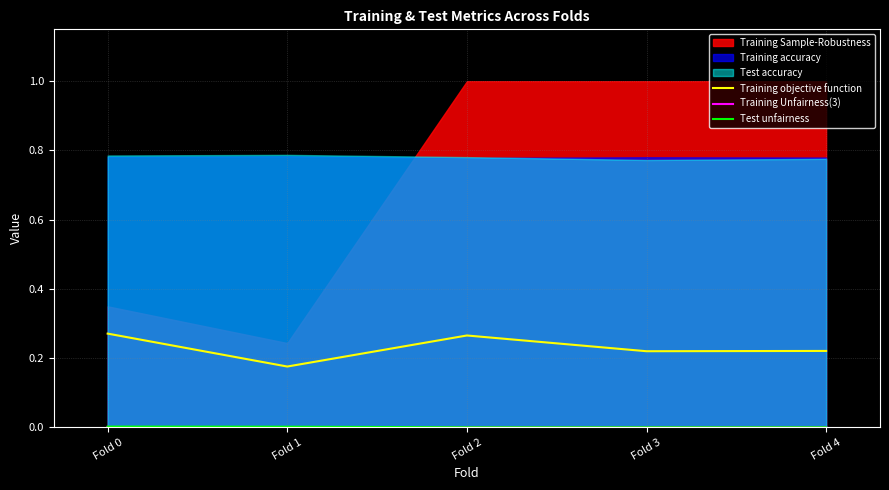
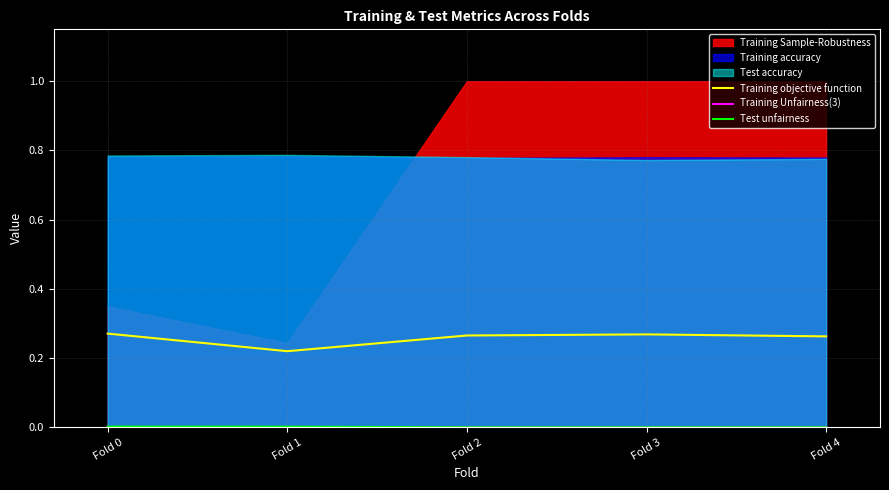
  {
    "Training objective function": {
      "Fold 0": 0.27,
-     "Fold 1": 0.18,
+     "Fold 1": 0.22,
      "Fold 2": 0.27,
-     "Fold 3": 0.22,
-     "Fold 4": 0.22
+     "Fold 3": 0.27,
+     "Fold 4": 0.26
    },
    "Training Sample-Robustness": {
      "Fold 0": 0.35,
      "Fold 1": 0.24,
      "Fold 2": 1.00,
      "Fold 3": 1.00
    },
    "Test unfairness": {
      "Fold 0": 0.00,
      "Fold 1": 0.00,
      "Fold 2": 0.00,
      "Fold 3": 0.00,
      "Fold 4": 0.00
    },
    "Training accuracy": {
      "Fold 3": 0.78
    },
    "Test accuracy": {
      "Fold 3": 0.77
    }
  }
